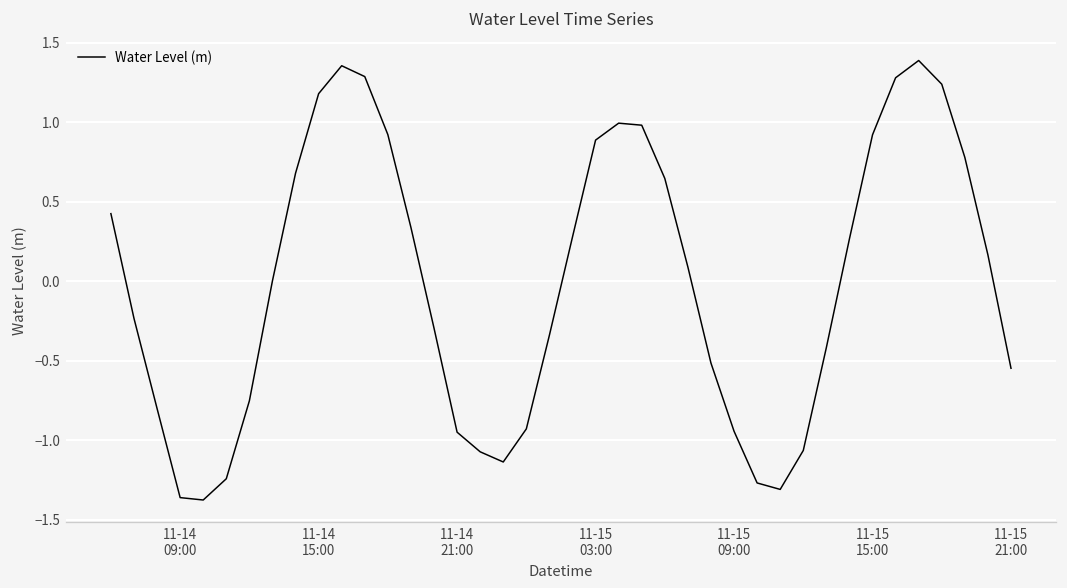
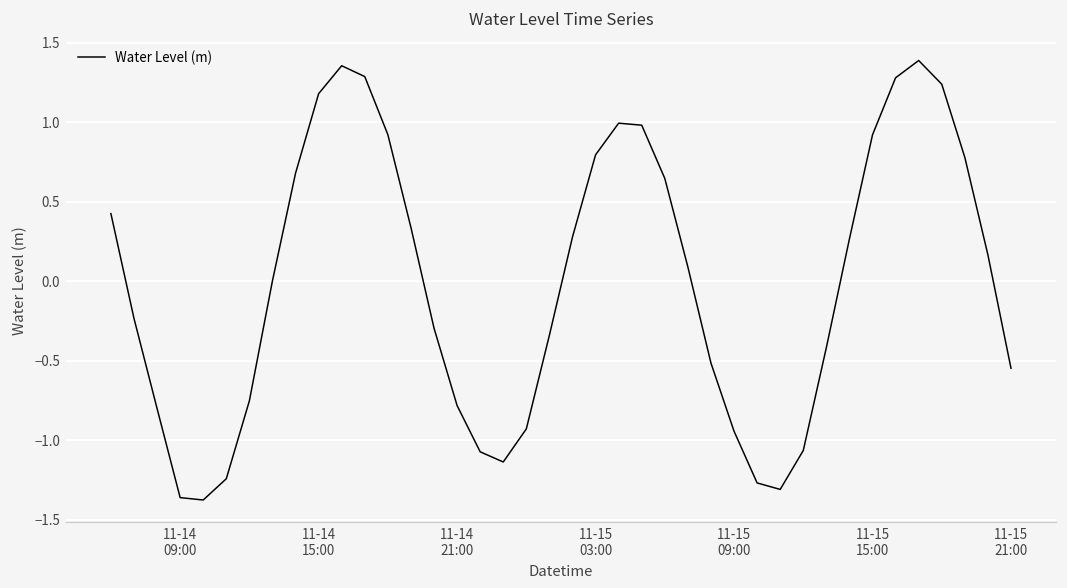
  {
    "11-14 09:00": -1.36,
    "11-14 15:00": 1.18,
-   "11-14 21:00": -0.95,
-   "11-15 03:00": 0.89,
+   "11-14 21:00": -0.78,
+   "11-15 03:00": 0.80,
    "11-15 09:00": -0.94,
    "11-15 15:00": 0.92,
    "11-15 21:00": -0.55
  }
